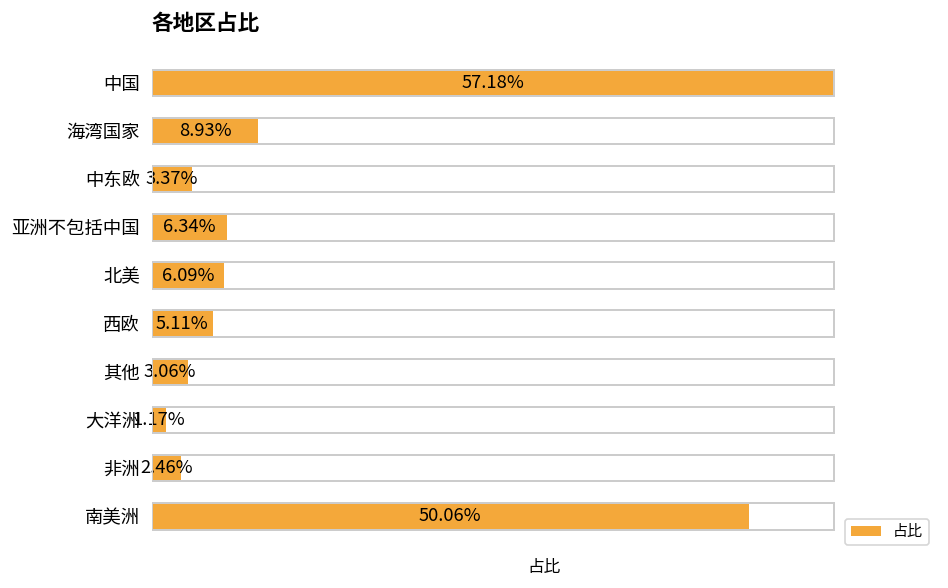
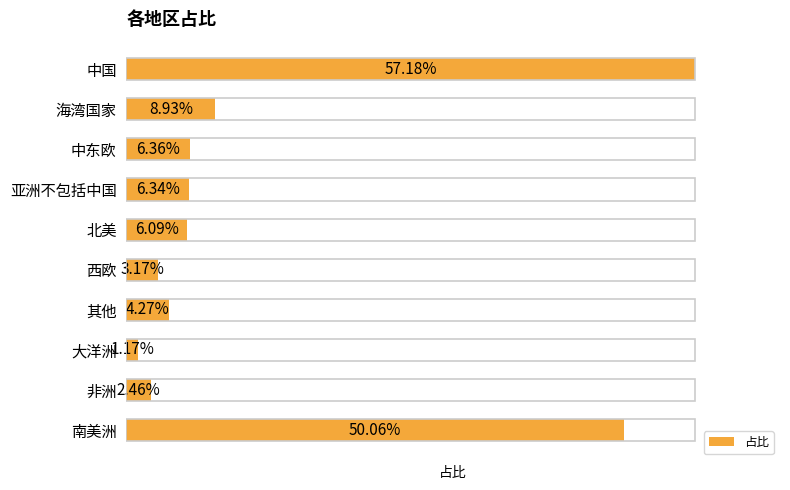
  {
    "中国": "57.18%",
    "海湾国家": "8.93%",
-   "中东欧": "3.37%",
+   "中东欧": "6.36%",
    "亚洲不包括中国": "6.34%",
    "北美": "6.09%",
-   "西欧": "5.11%",
-   "其他": "3.06%",
+   "西欧": "3.17%",
+   "其他": "4.27%",
    "大洋洲": "1.17%",
    "非洲": "2.46%",
    "南美洲": "50.06%"
  }
